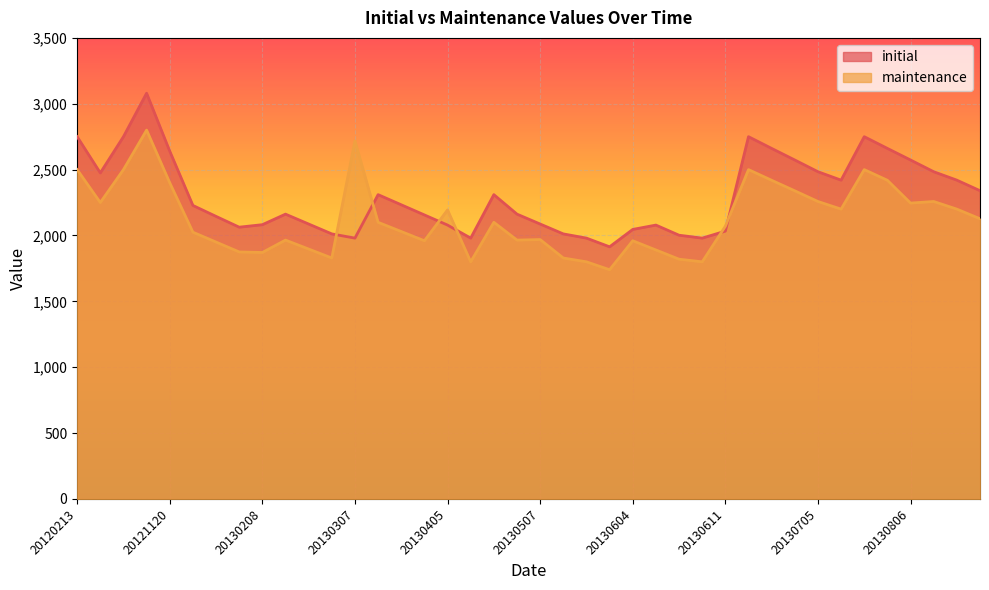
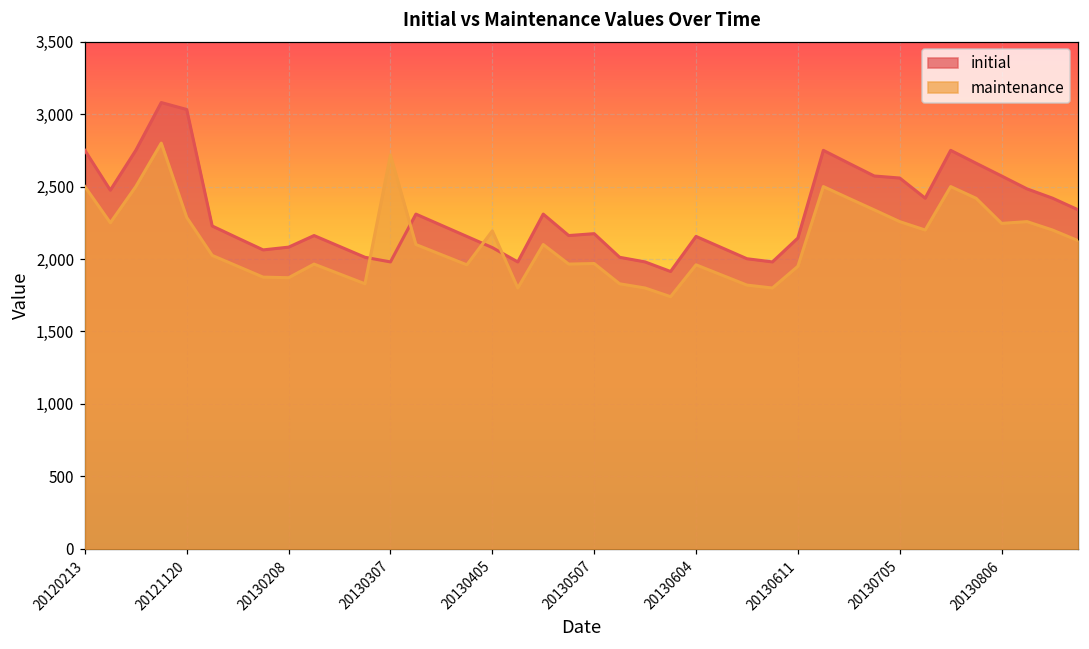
  {
    "initial": {
      "20120213": "2,750",
-     "20121120": "2,640",
+     "20121120": "3,030",
      "20130208": "2,080",
      "20130307": "1,980",
      "20130405": "2,080",
-     "20130507": "2,090",
-     "20130604": "2,050",
-     "20130611": "2,030",
-     "20130705": "2,480",
+     "20130507": "2,180",
+     "20130604": "2,160",
+     "20130611": "2,150",
+     "20130705": "2,560",
      "20130806": "2,570"
    },
    "maintenance": {
      "20120213": "2,500",
-     "20121120": "2,400",
+     "20121120": "2,290",
      "20130208": "1,870",
      "20130307": "2,720",
      "20130405": "2,190",
      "20130507": "1,970",
      "20130604": "1,960",
-     "20130611": "2,070",
+     "20130611": "1,950",
      "20130705": "2,260",
      "20130806": "2,250"
    }
  }
